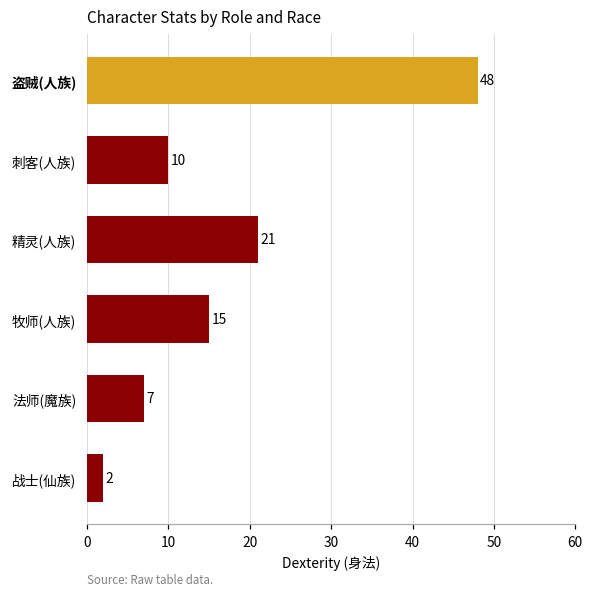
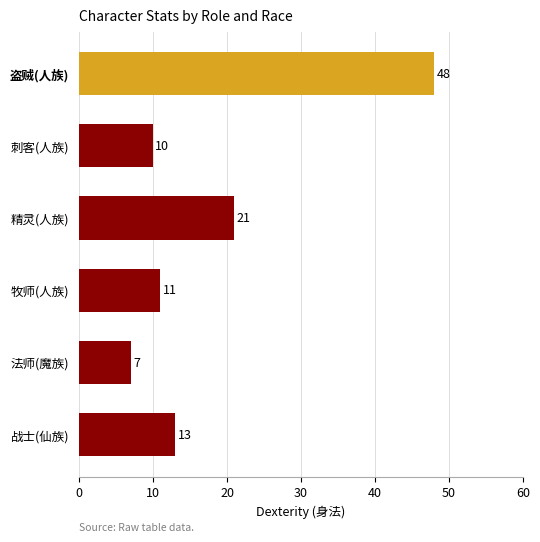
  {
    "盗贼(人族)": 48,
    "刺客(人族)": 10,
    "精灵(人族)": 21,
-   "牧师(人族)": 15,
+   "牧师(人族)": 11,
    "法师(魔族)": 7,
-   "战士(仙族)": 2
+   "战士(仙族)": 13
  }
